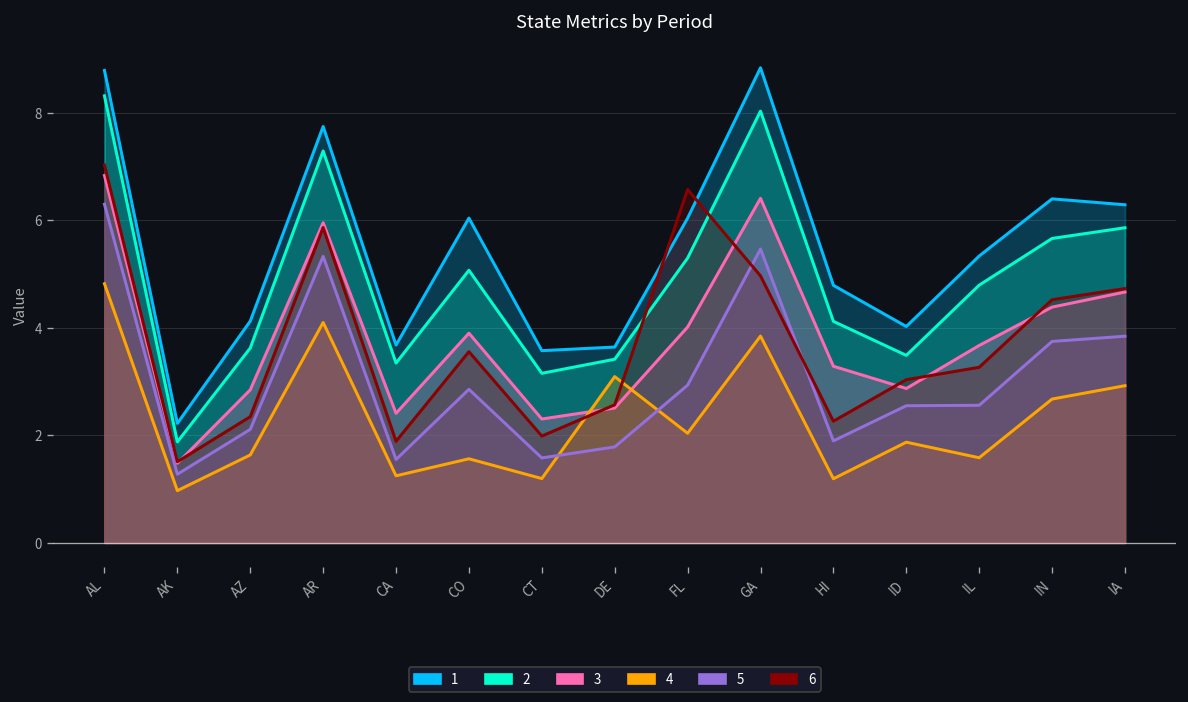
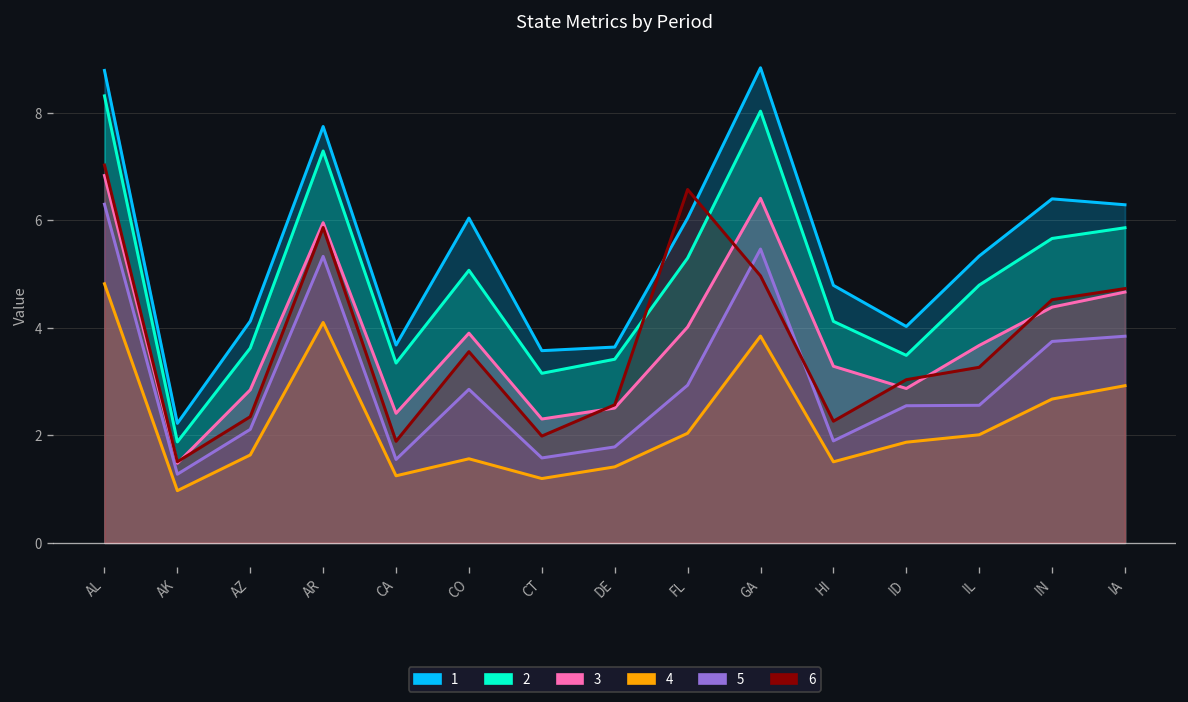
  {
    "4": {
      "AL": 4.8,
      "AK": 1.0,
      "AZ": 1.6,
      "AR": 4.1,
      "CA": 1.2,
      "CO": 1.6,
      "CT": 1.2,
-     "DE": 3.1,
+     "DE": 1.4,
      "FL": 2.0,
      "GA": 3.8,
-     "HI": 1.2,
+     "HI": 1.5,
      "ID": 1.9,
-     "IL": 1.6,
+     "IL": 2.0,
      "IN": 2.7,
      "IA": 2.9
    },
    "6": {
      "AL": 7.0,
      "AZ": 2.3,
      "AR": 5.9,
      "CA": 1.9,
      "CO": 3.6,
      "CT": 2.0,
      "DE": 2.6,
      "FL": 6.6,
      "GA": 5.0,
      "HI": 2.3,
      "ID": 3.0,
      "IL": 3.3,
      "IN": 4.5,
      "IA": 4.7
    }
  }
